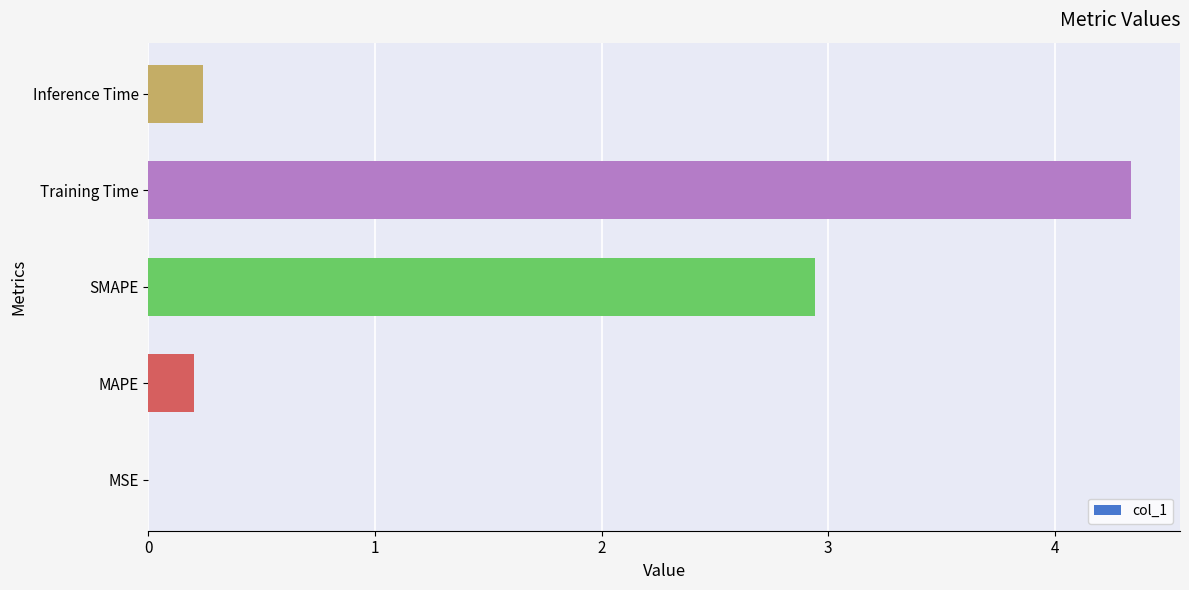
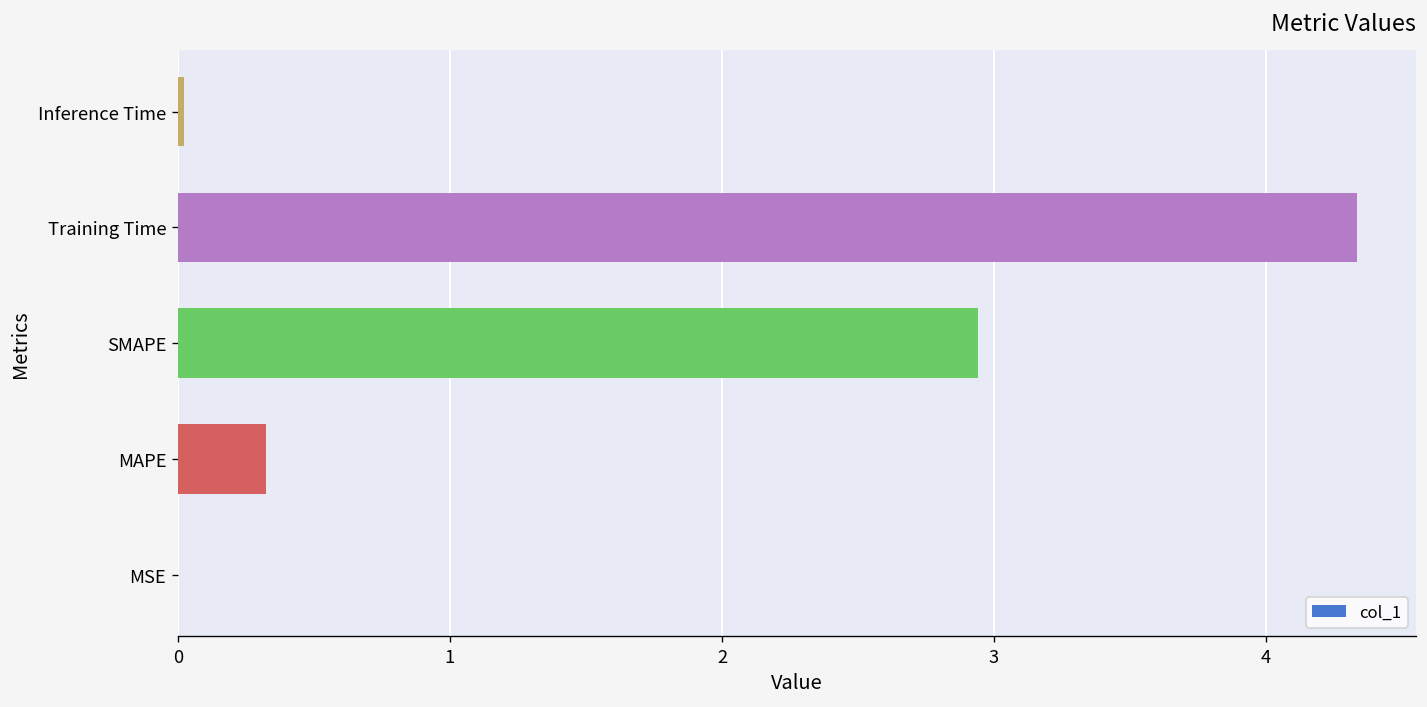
  {
-   "Inference Time": 0.24,
+   "Inference Time": 0.02,
    "Training Time": 4.34,
    "SMAPE": 2.94,
-   "MAPE": 0.20
+   "MAPE": 0.32
  }
